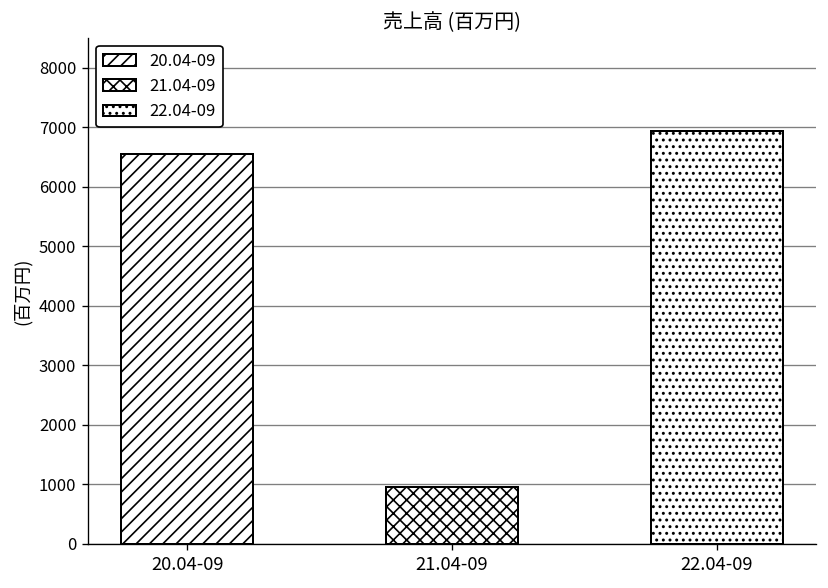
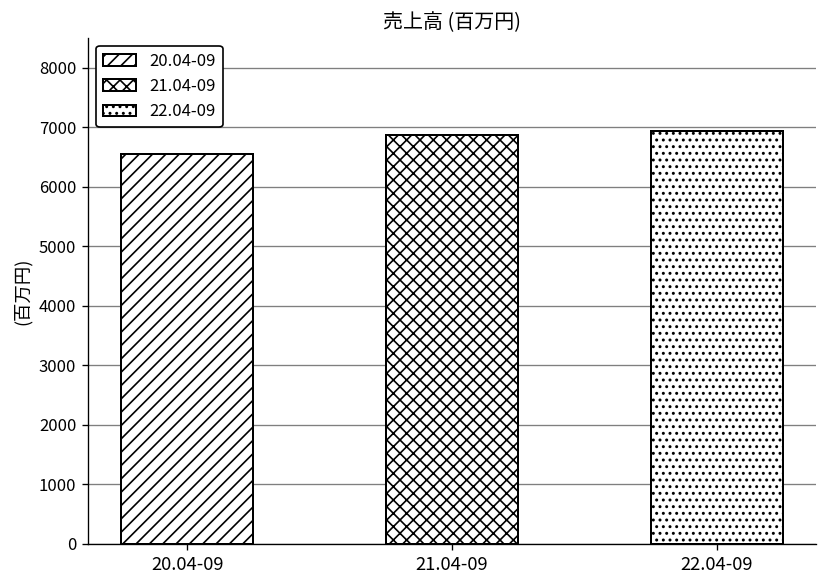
  {
    "20.04-09": 6500,
-   "21.04-09": 1000,
+   "21.04-09": 6900,
    "22.04-09": 6900
  }
